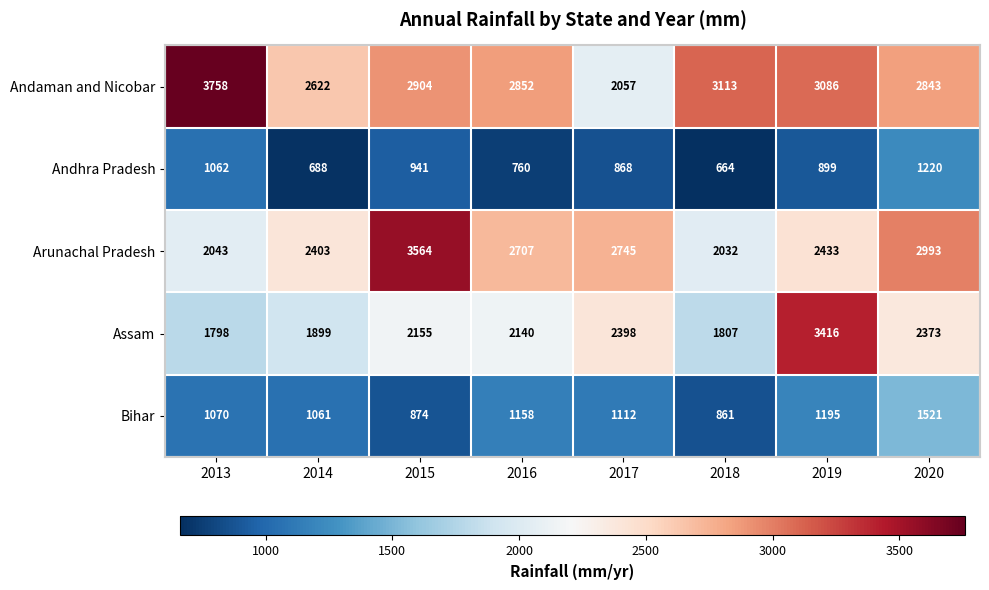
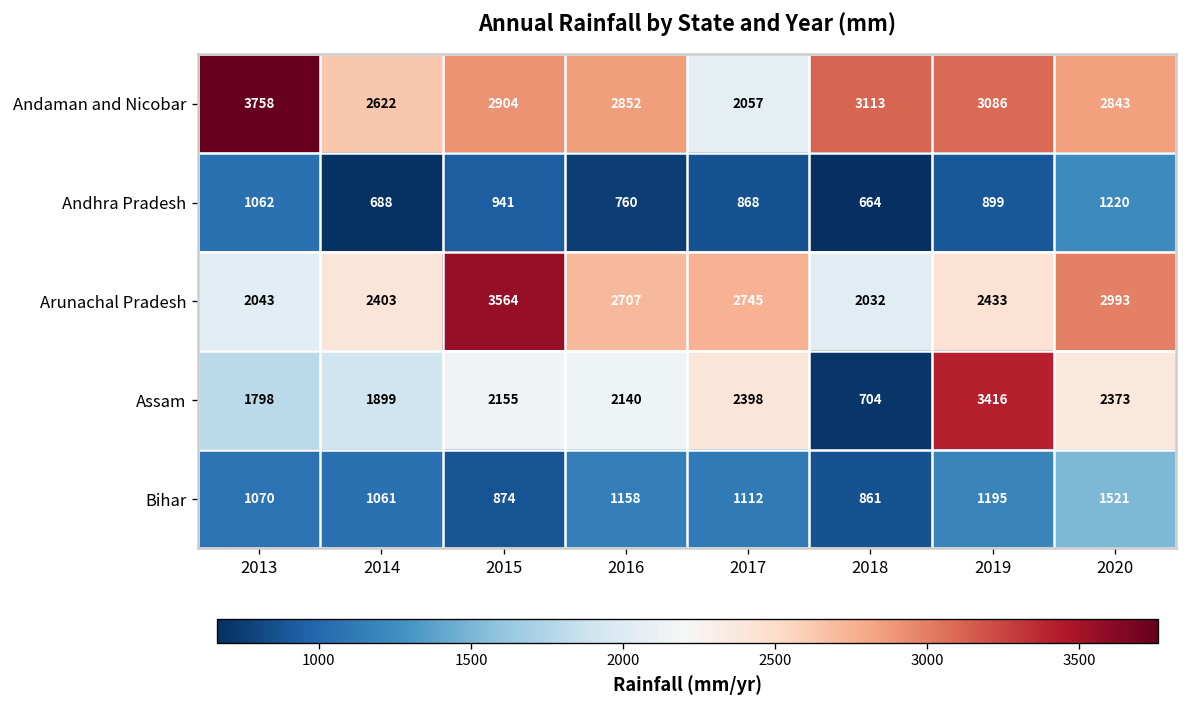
  {
    "Andaman and Nicobar": {
      "2013": 3758,
      "2014": 2622,
      "2015": 2904,
      "2016": 2852,
      "2017": 2057,
      "2018": 3113,
      "2019": 3086,
      "2020": 2843
    },
    "Andhra Pradesh": {
      "2013": 1062,
      "2014": 688,
      "2015": 941,
      "2016": 760,
      "2017": 868,
      "2018": 664,
      "2019": 899,
      "2020": 1220
    },
    "Arunachal Pradesh": {
      "2013": 2043,
      "2014": 2403,
      "2015": 3564,
      "2016": 2707,
      "2017": 2745,
      "2018": 2032,
      "2019": 2433,
      "2020": 2993
    },
    "Assam": {
      "2013": 1798,
      "2014": 1899,
      "2015": 2155,
      "2016": 2140,
      "2017": 2398,
-     "2018": 1807,
+     "2018": 704,
      "2019": 3416,
      "2020": 2373
    },
    "Bihar": {
      "2013": 1070,
      "2014": 1061,
      "2015": 874,
      "2016": 1158,
      "2017": 1112,
      "2018": 861,
      "2019": 1195,
      "2020": 1521
    }
  }
